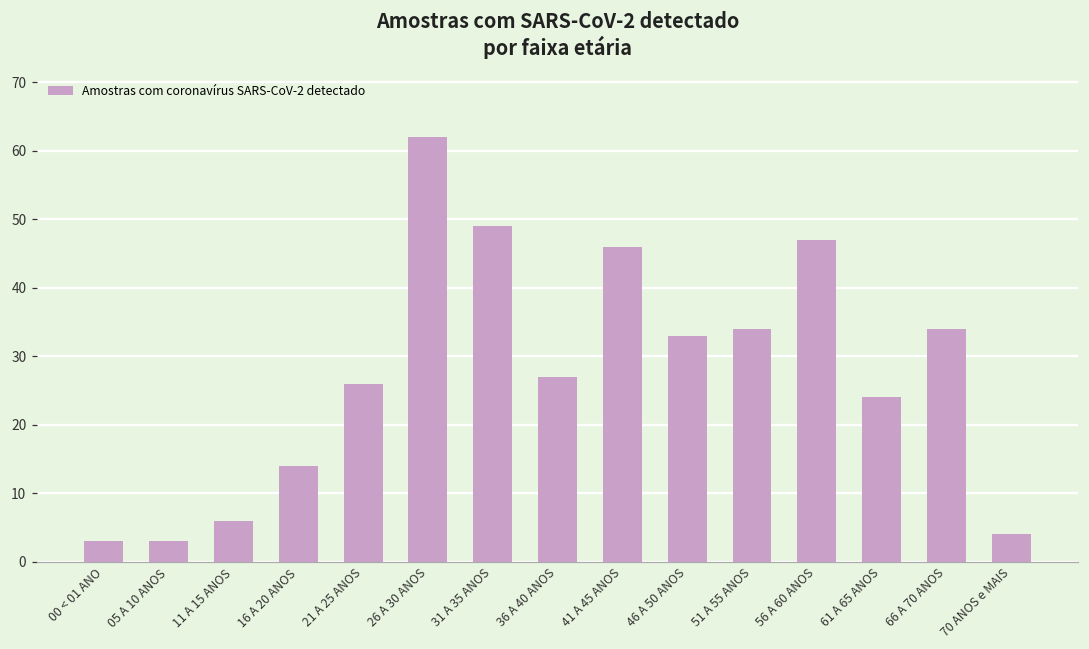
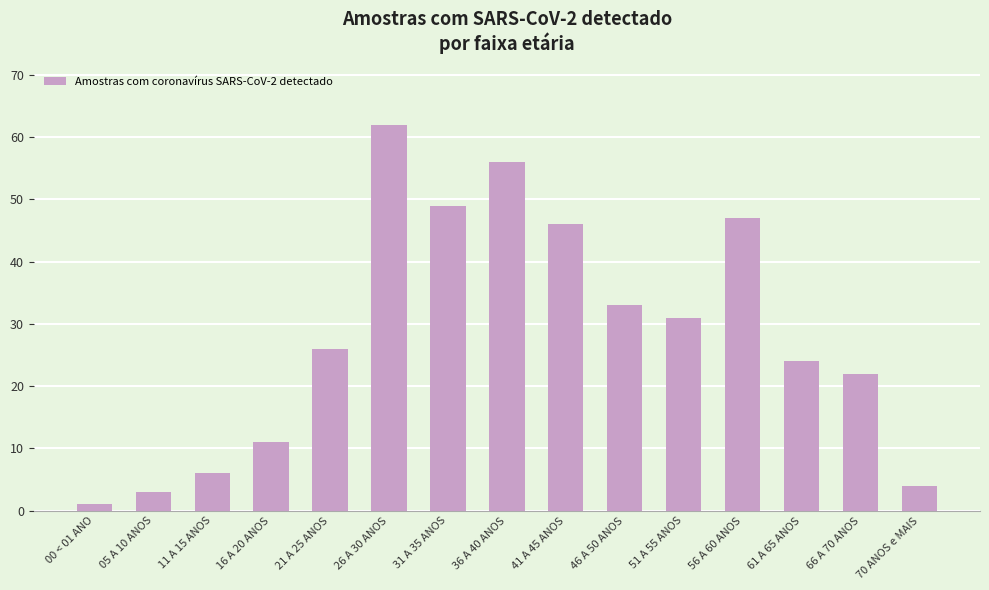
  {
-   "00 < 01 ANO": 3,
+   "00 < 01 ANO": 1,
    "05 A 10 ANOS": 3,
    "11 A 15 ANOS": 6,
-   "16 A 20 ANOS": 14,
+   "16 A 20 ANOS": 11,
    "21 A 25 ANOS": 26,
    "26 A 30 ANOS": 62,
    "31 A 35 ANOS": 49,
-   "36 A 40 ANOS": 27,
+   "36 A 40 ANOS": 56,
    "41 A 45 ANOS": 46,
    "46 A 50 ANOS": 33,
-   "51 A 55 ANOS": 34,
+   "51 A 55 ANOS": 31,
    "56 A 60 ANOS": 47,
    "61 A 65 ANOS": 24,
-   "66 A 70 ANOS": 34,
+   "66 A 70 ANOS": 22,
    "70 ANOS e MAIS": 4
  }
